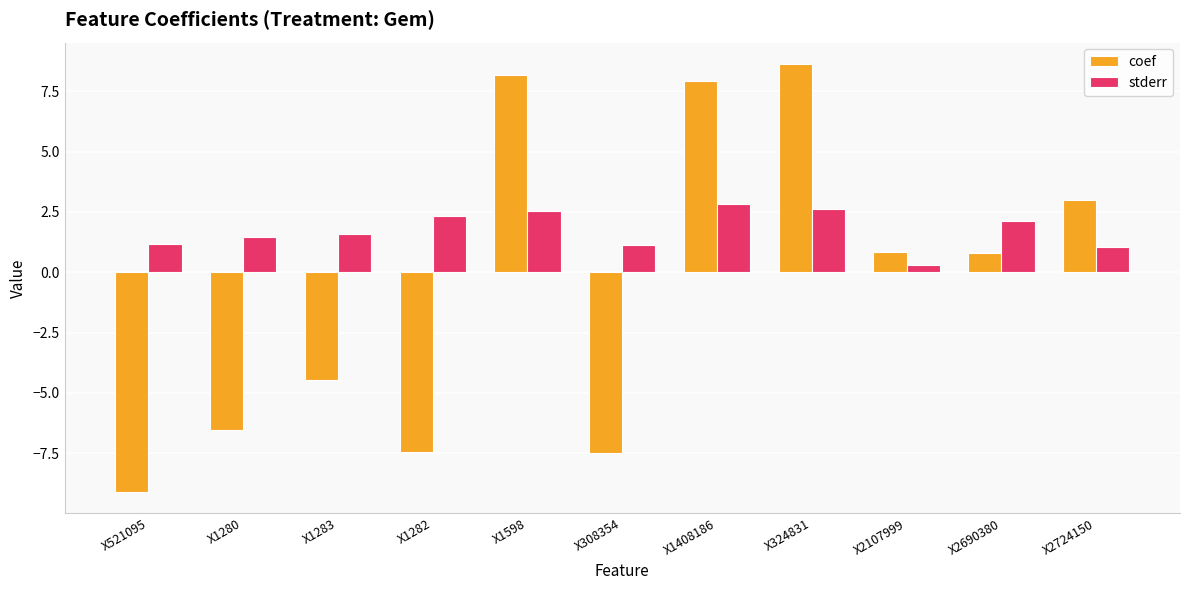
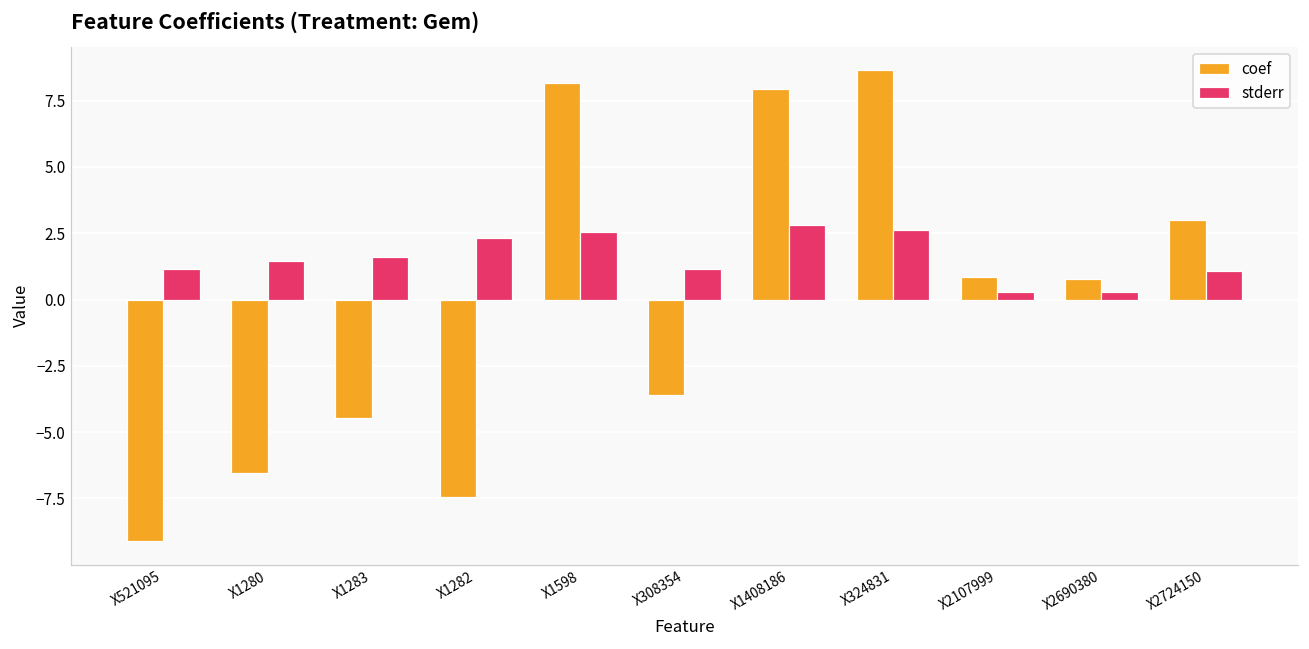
  {
    "coef": {
      "X521095": -9.1,
      "X1280": -6.5,
      "X1283": -4.5,
      "X1282": -7.4,
      "X1598": 8.2,
-     "X308354": -7.5,
+     "X308354": -3.6,
      "X1408186": 7.9,
      "X324831": 8.6,
      "X2107999": 0.9,
      "X2690380": 0.8,
      "X2724150": 3.0
    },
    "stderr": {
      "X521095": 1.2,
      "X1280": 1.5,
      "X1283": 1.6,
      "X1282": 2.3,
      "X1598": 2.5,
      "X308354": 1.1,
      "X1408186": 2.8,
      "X324831": 2.6,
      "X2107999": 0.3,
-     "X2690380": 2.1,
+     "X2690380": 0.3,
      "X2724150": 1.1
    }
  }
